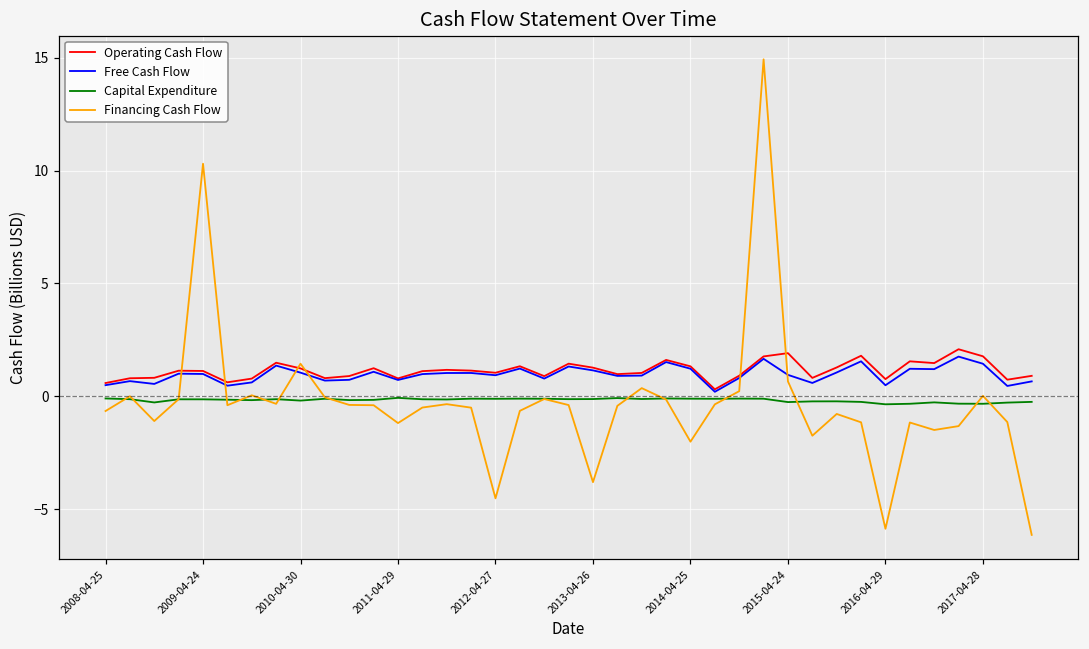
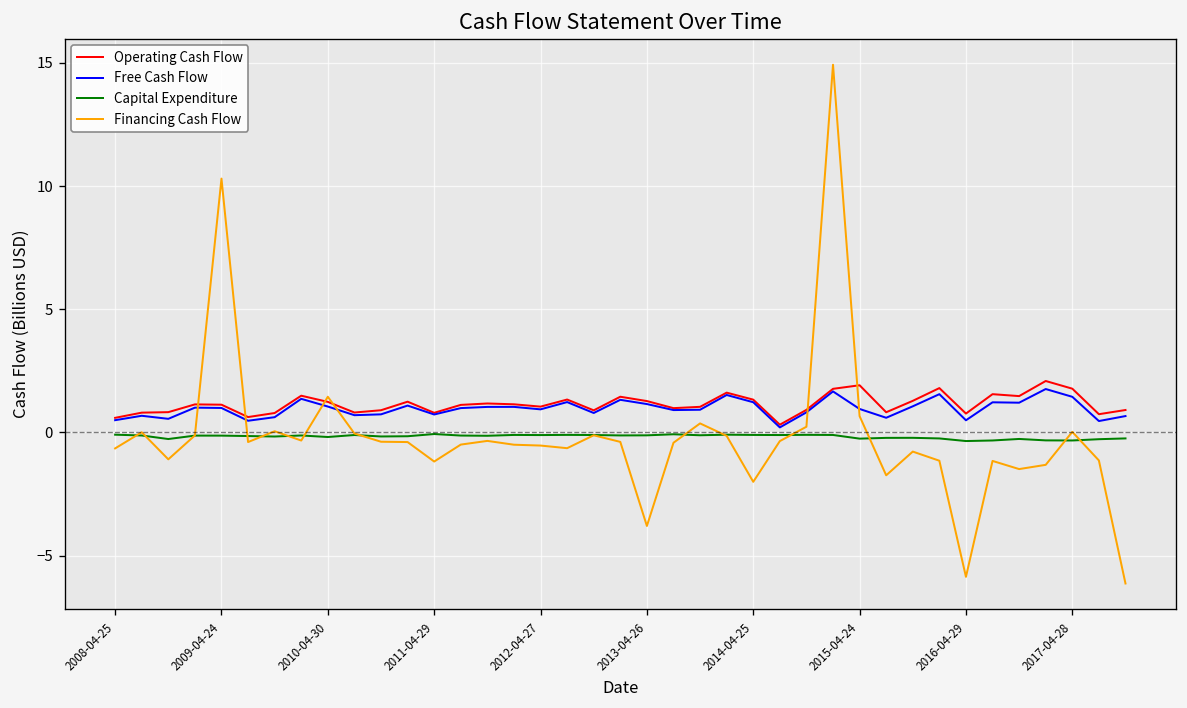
  {
    "Operating Cash Flow": {
      "2009-04-24": 1.1,
      "2010-04-30": 1.2,
      "2015-04-24": 1.9,
      "2016-04-29": 0.8,
      "2017-04-28": 1.8
    },
    "Free Cash Flow": {
      "2009-04-24": 1.0,
      "2010-04-30": 1.0,
      "2015-04-24": 0.9,
      "2016-04-29": 0.5,
      "2017-04-28": 1.4
    },
    "Capital Expenditure": {
      "2008-04-25": -0.1,
      "2009-04-24": -0.1,
      "2010-04-30": -0.2,
      "2011-04-29": -0.1,
      "2012-04-27": -0.1,
      "2013-04-26": -0.1,
      "2014-04-25": -0.1,
      "2015-04-24": -0.3,
      "2016-04-29": -0.4,
      "2017-04-28": -0.3
    },
    "Financing Cash Flow": {
      "2008-04-25": -0.7,
      "2009-04-24": 10.3,
      "2010-04-30": 1.4,
      "2011-04-29": -1.2,
-     "2012-04-27": -4.5,
+     "2012-04-27": -0.5,
      "2013-04-26": -3.8,
      "2014-04-25": -2.0,
      "2015-04-24": 0.7,
      "2016-04-29": -5.9,
      "2017-04-28": 0.0
    }
  }
